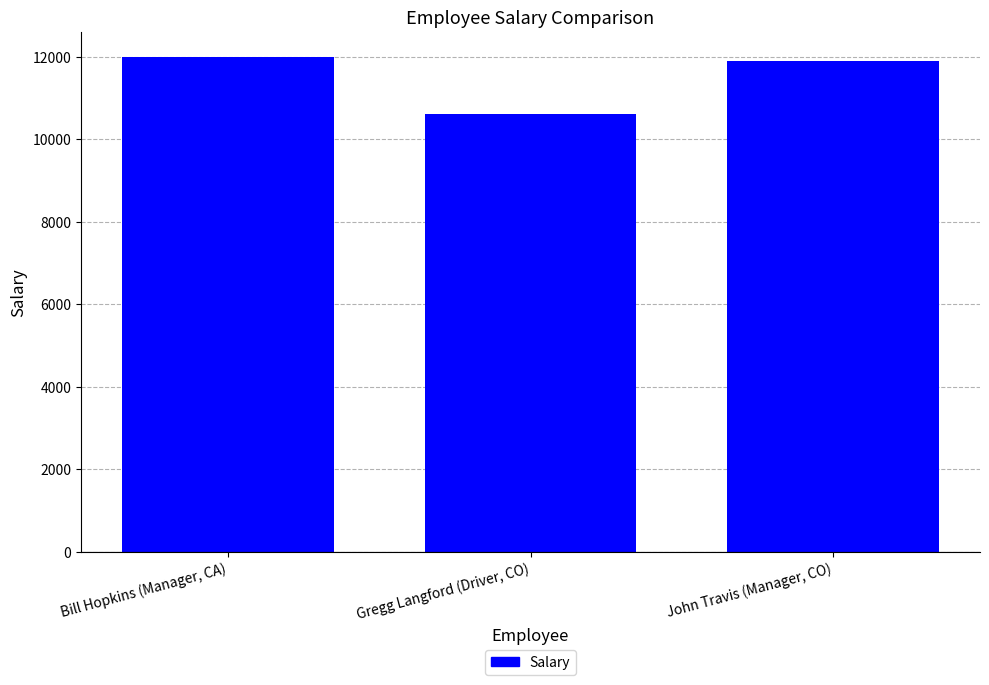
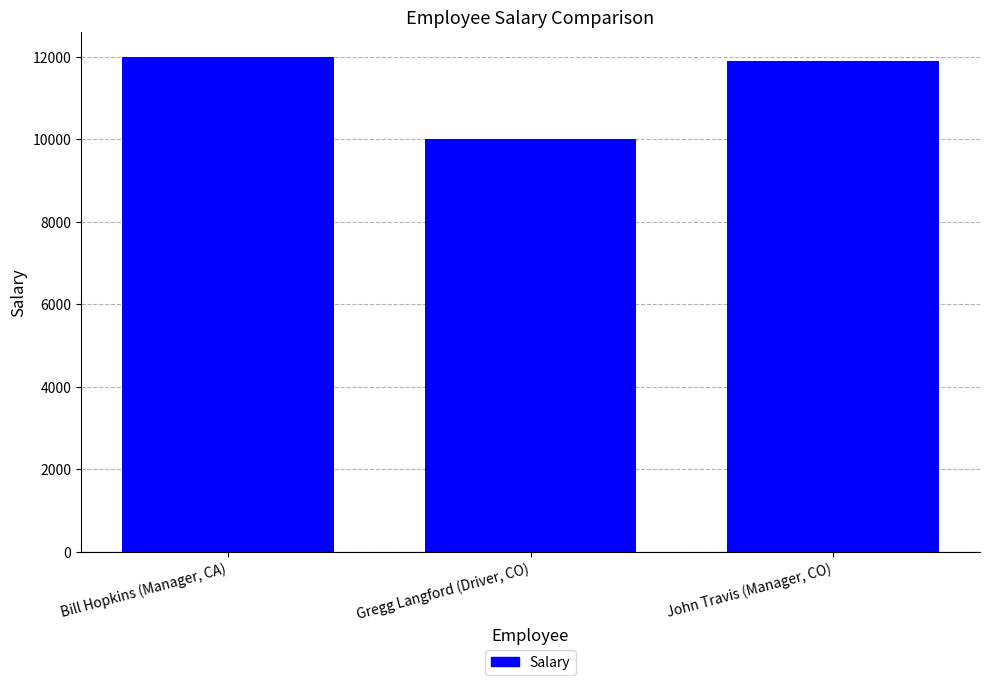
  {
    "Bill Hopkins (Manager, CA)": 12000,
-   "Gregg Langford (Driver, CO)": 10600,
+   "Gregg Langford (Driver, CO)": 10000,
    "John Travis (Manager, CO)": 11900
  }
